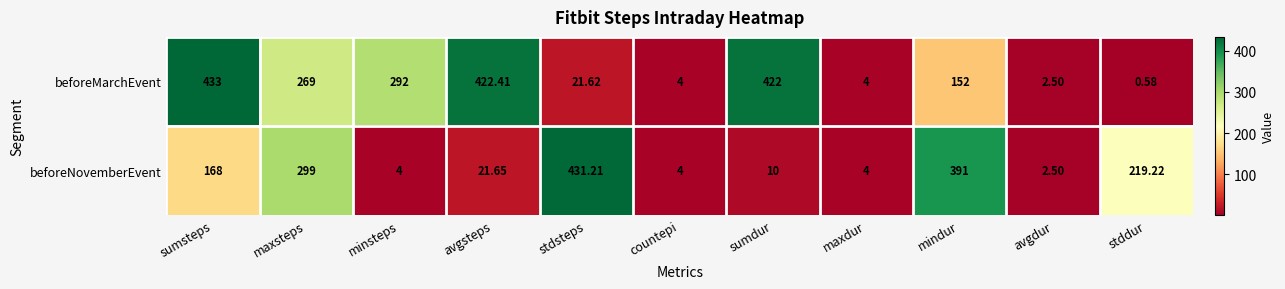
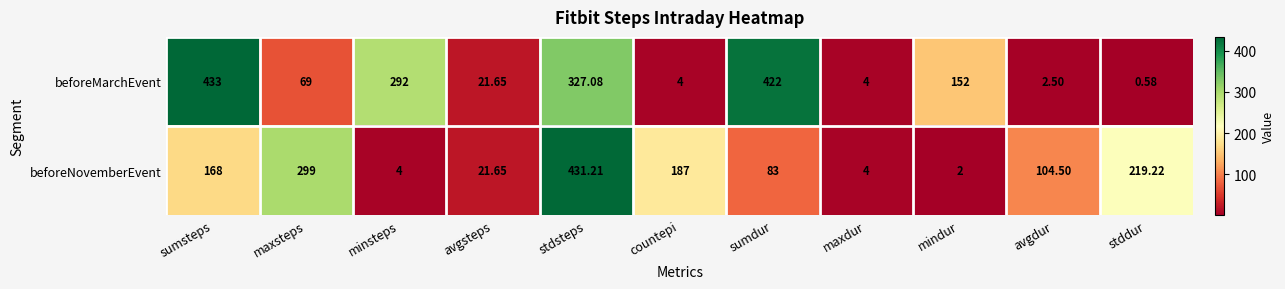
  {
    "beforeMarchEvent": {
      "sumsteps": 433,
-     "maxsteps": 269,
+     "maxsteps": 69,
      "minsteps": 292,
-     "avgsteps": 422.41,
-     "stdsteps": 21.62,
+     "avgsteps": 21.65,
+     "stdsteps": 327.08,
      "countepi": 4,
      "sumdur": 422,
      "maxdur": 4,
      "mindur": 152,
      "avgdur": 2.50,
      "stddur": 0.58
    },
    "beforeNovemberEvent": {
      "sumsteps": 168,
      "maxsteps": 299,
      "minsteps": 4,
      "avgsteps": 21.65,
      "stdsteps": 431.21,
-     "countepi": 4,
-     "sumdur": 10,
+     "countepi": 187,
+     "sumdur": 83,
      "maxdur": 4,
-     "mindur": 391,
-     "avgdur": 2.50,
+     "mindur": 2,
+     "avgdur": 104.50,
      "stddur": 219.22
    }
  }
